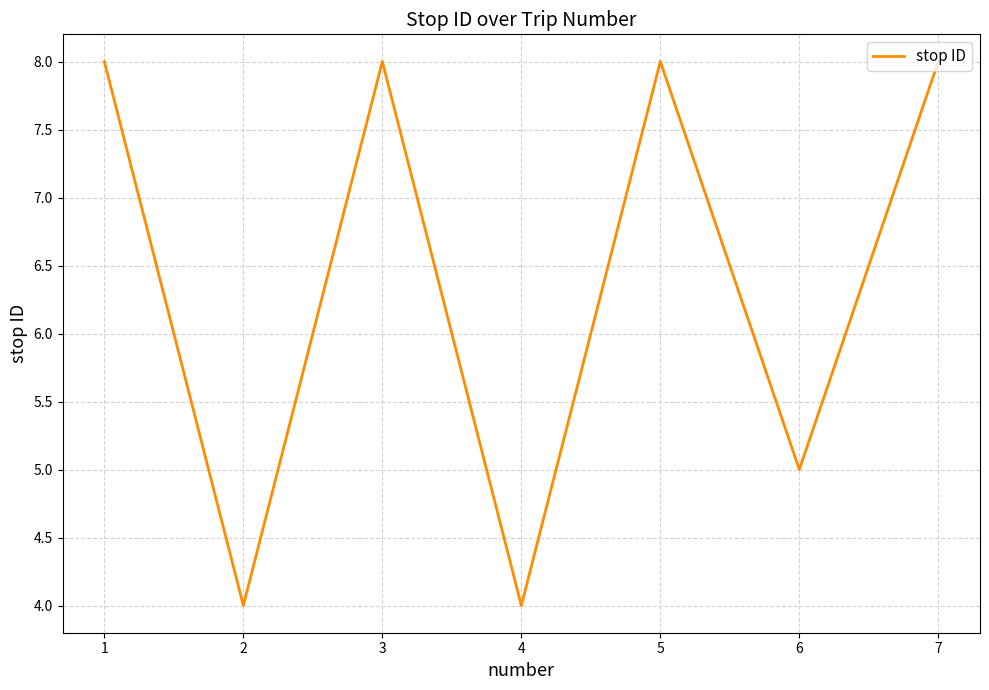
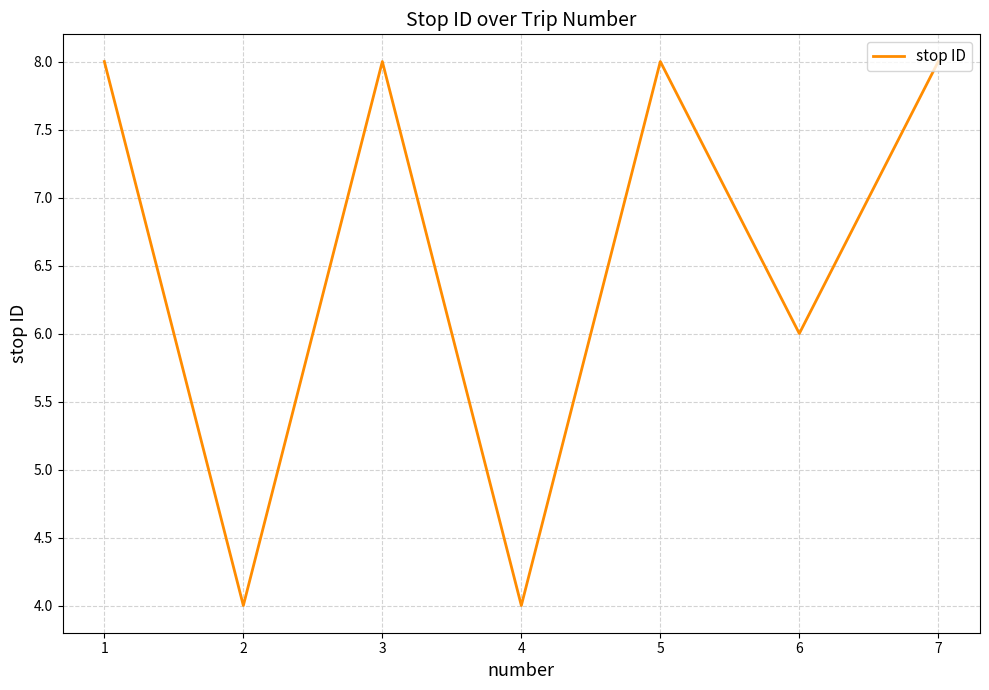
  {
    "1": 8,
    "2": 4,
    "3": 8,
    "4": 4,
    "5": 8,
-   "6": 5
+   "6": 6
  }
